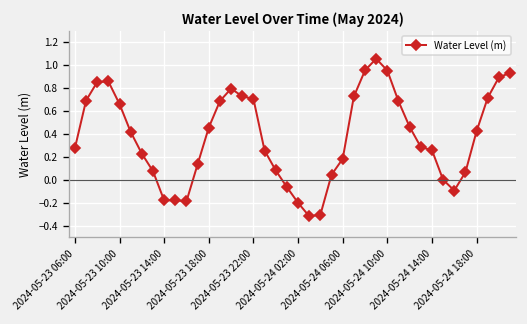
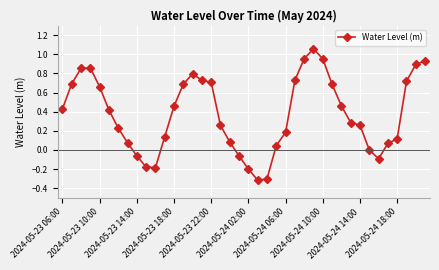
  {
-   "2024-05-23 06:00": 0.3,
+   "2024-05-23 06:00": 0.4,
    "2024-05-23 10:00": 0.7,
-   "2024-05-23 14:00": -0.2,
+   "2024-05-23 14:00": -0.1,
    "2024-05-23 18:00": 0.5,
    "2024-05-23 22:00": 0.7,
    "2024-05-24 02:00": -0.2,
    "2024-05-24 06:00": 0.2,
    "2024-05-24 10:00": 1.0,
    "2024-05-24 14:00": 0.3,
-   "2024-05-24 18:00": 0.4
+   "2024-05-24 18:00": 0.1
  }
